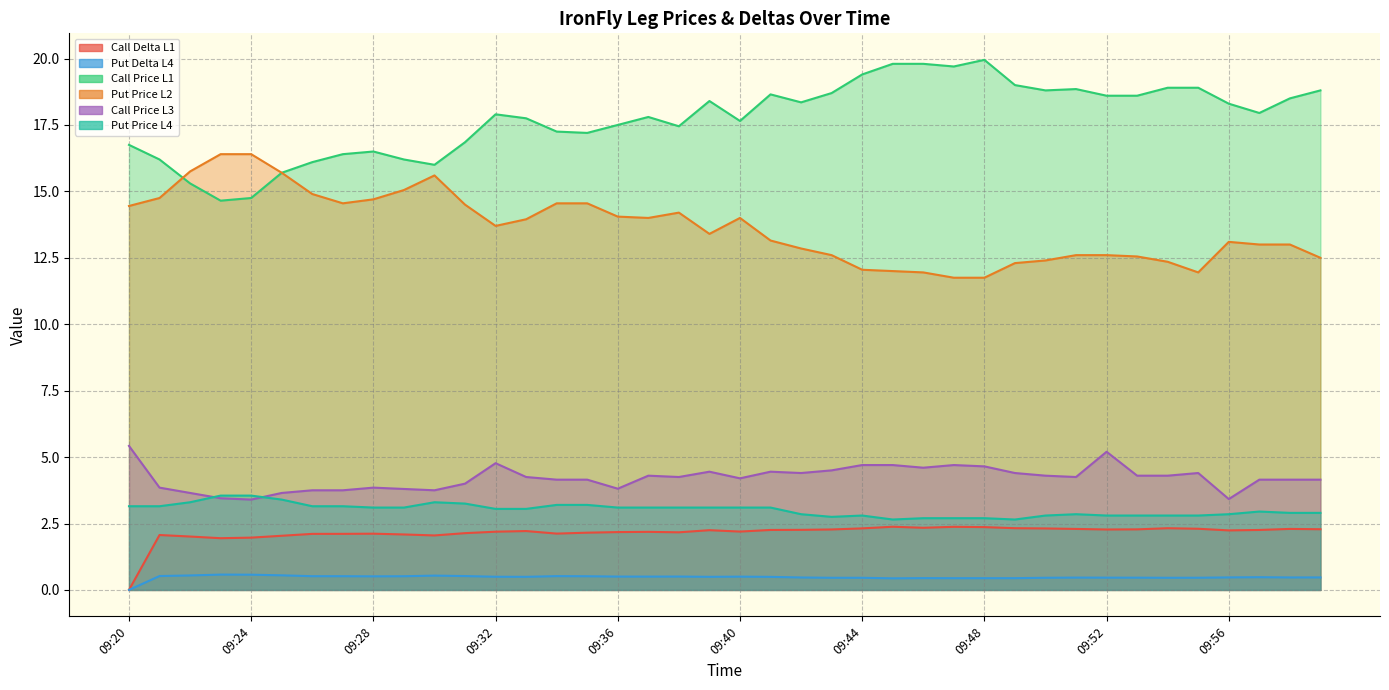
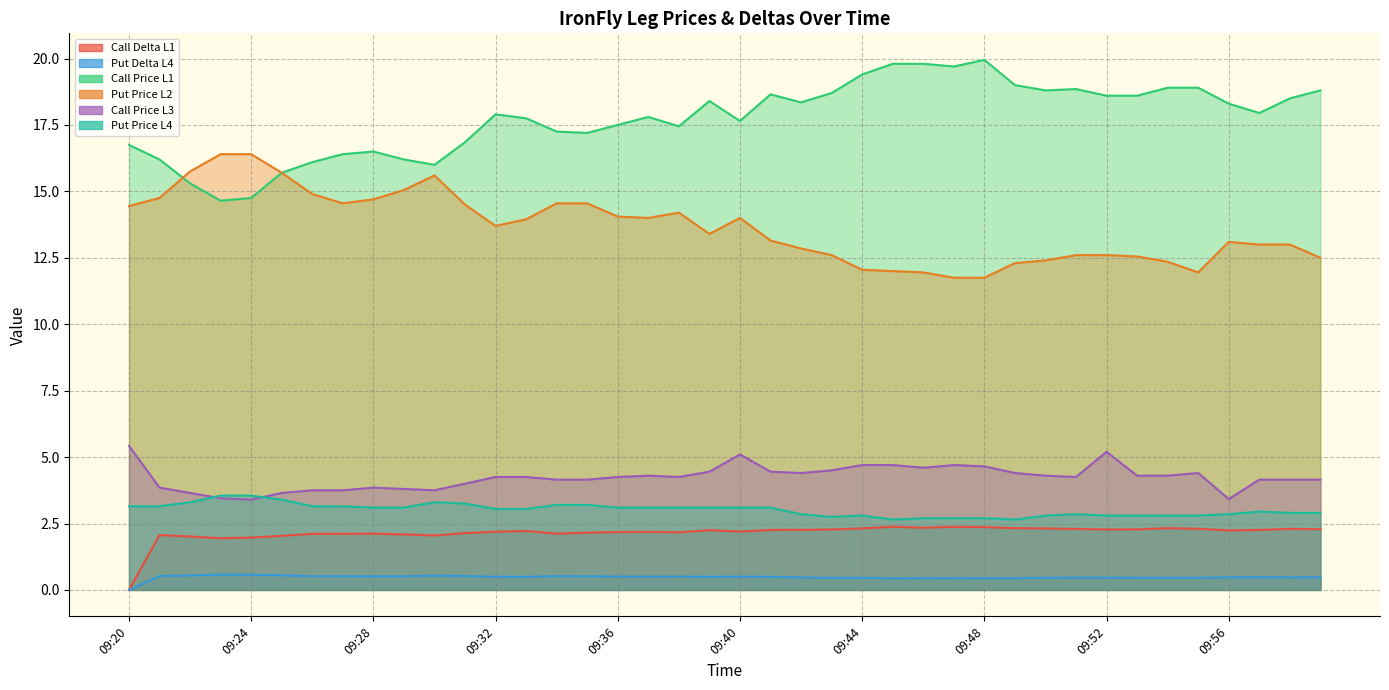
  {
    "Call Price L3": {
      "09:20": 5.4,
      "09:24": 3.4,
      "09:28": 3.9,
-     "09:32": 4.8,
-     "09:36": 3.8,
-     "09:40": 4.2,
+     "09:32": 4.3,
+     "09:36": 4.3,
+     "09:40": 5.1,
      "09:44": 4.7,
      "09:48": 4.7,
      "09:52": 5.2,
      "09:56": 3.4
    }
  }
